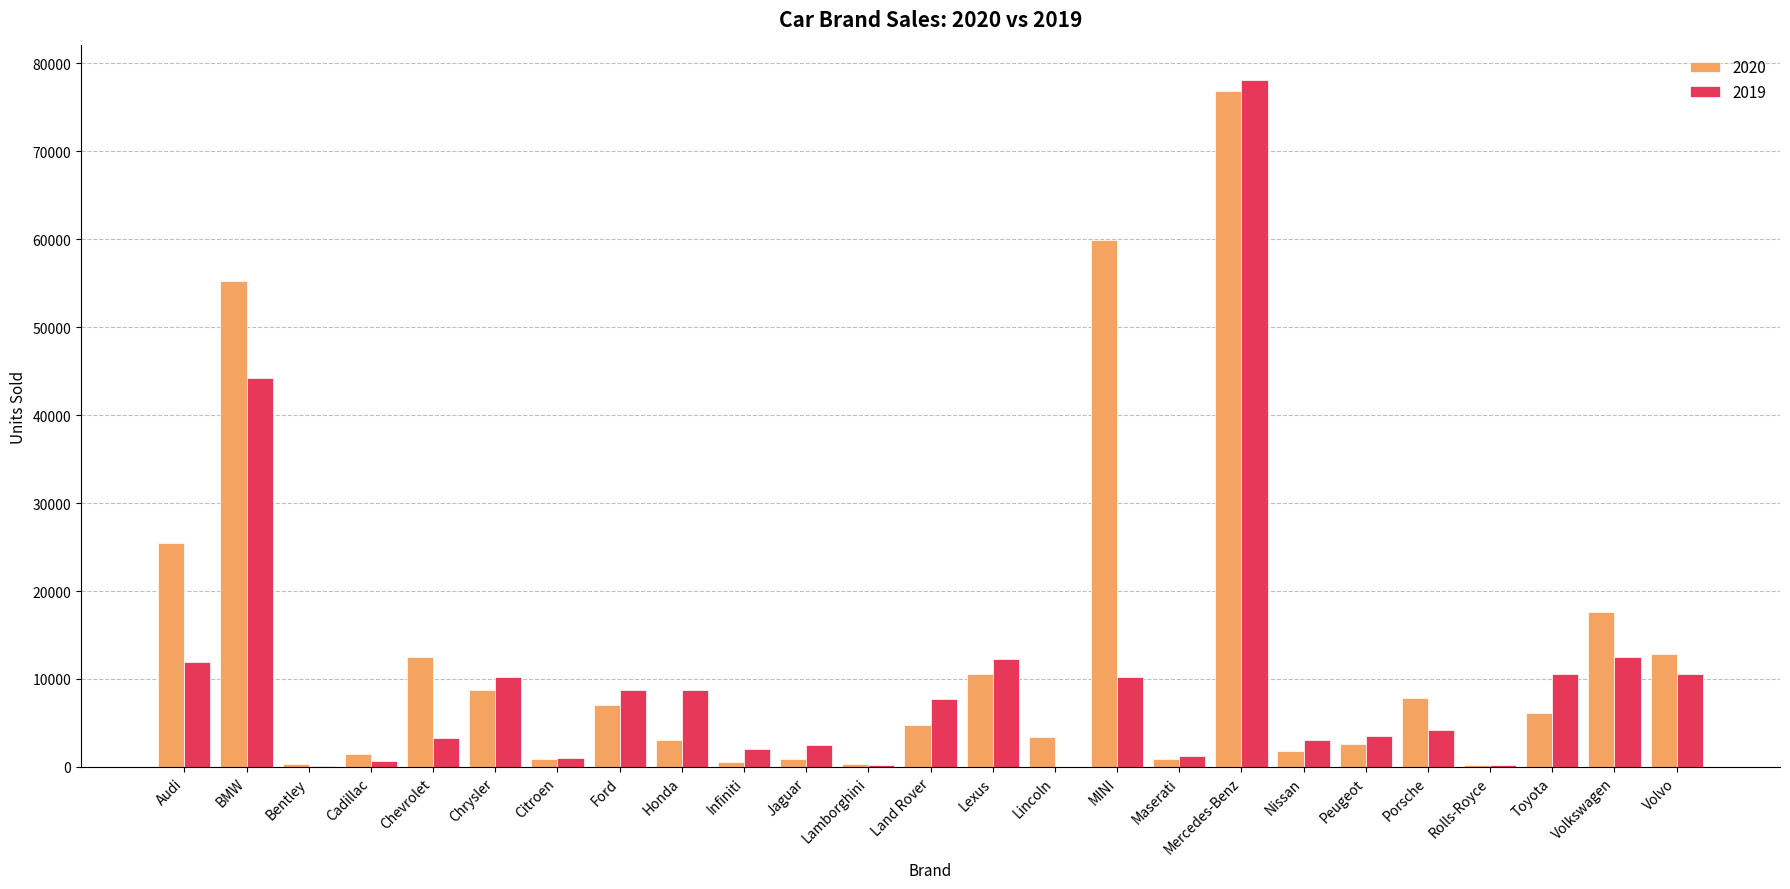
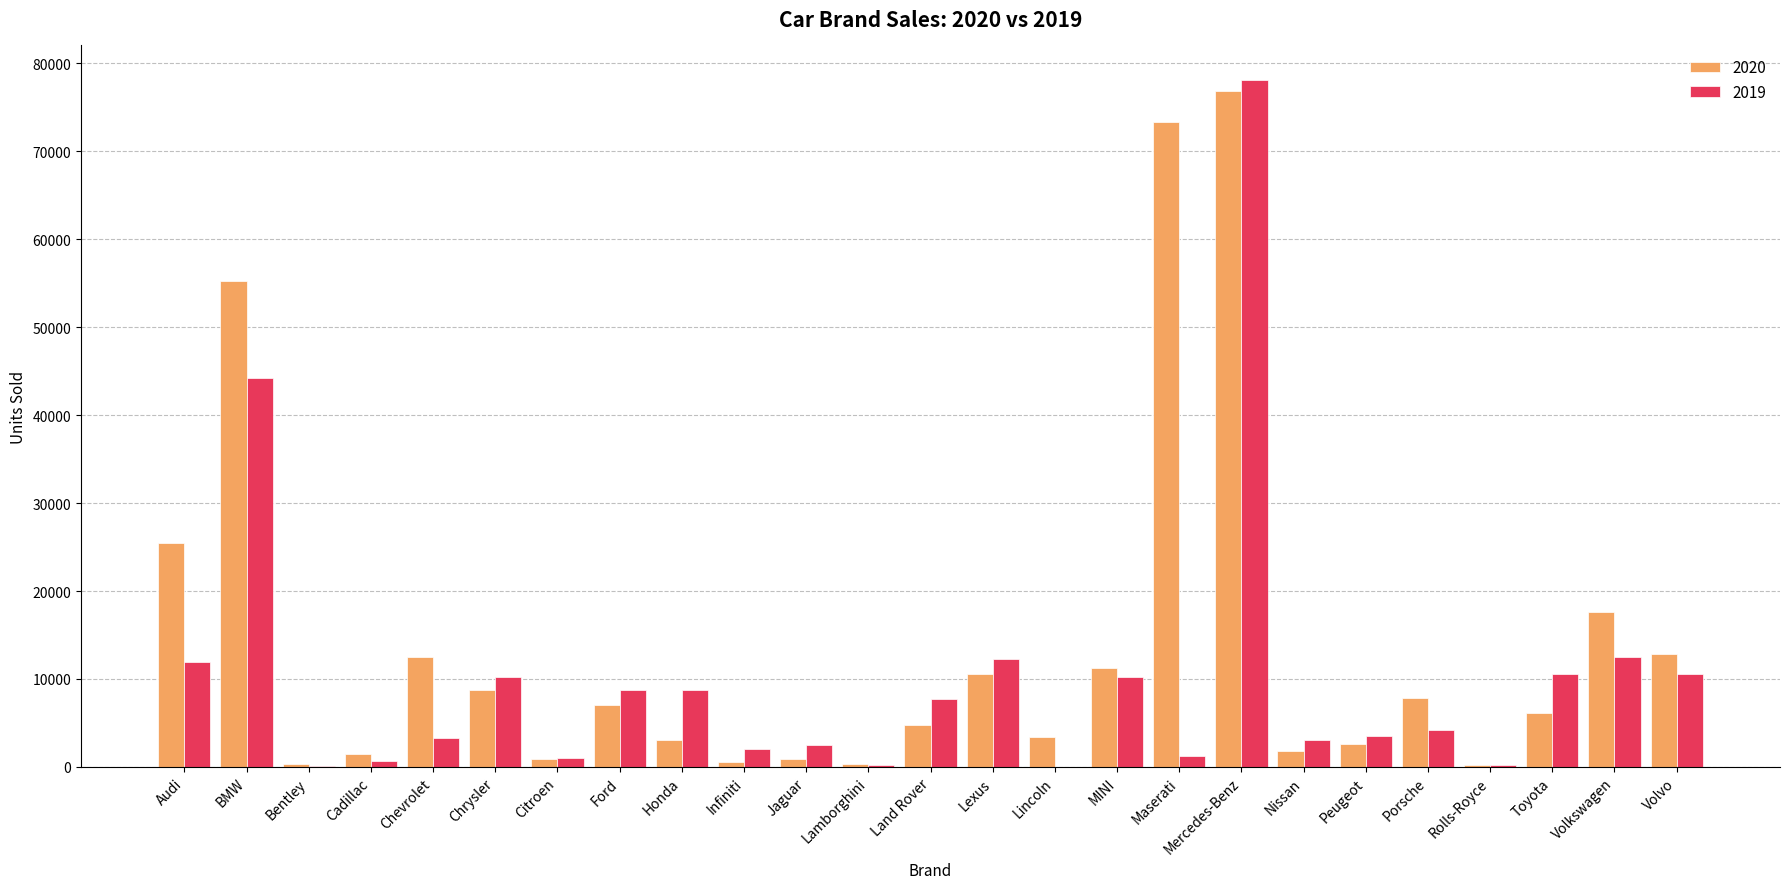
  {
    "2020": {
      "Audi": 26000,
      "BMW": 55000,
      "Bentley": 0,
      "Cadillac": 1000,
      "Chevrolet": 12000,
      "Chrysler": 9000,
      "Citroen": 1000,
      "Ford": 7000,
      "Honda": 3000,
      "Infiniti": 1000,
      "Jaguar": 1000,
      "Lamborghini": 0,
      "Land Rover": 5000,
      "Lexus": 11000,
      "Lincoln": 3000,
-     "MINI": 60000,
-     "Maserati": 1000,
+     "MINI": 11000,
+     "Maserati": 73000,
      "Mercedes-Benz": 77000,
      "Nissan": 2000,
      "Peugeot": 3000,
      "Porsche": 8000,
      "Toyota": 6000,
      "Volkswagen": 18000,
      "Volvo": 13000
    },
    "2019": {
      "Audi": 12000,
      "BMW": 44000,
      "Cadillac": 1000,
      "Chevrolet": 3000,
      "Chrysler": 10000,
      "Citroen": 1000,
      "Ford": 9000,
      "Honda": 9000,
      "Infiniti": 2000,
      "Jaguar": 2000,
      "Land Rover": 8000,
      "Lexus": 12000,
      "Lincoln": 0,
      "MINI": 10000,
      "Maserati": 1000,
      "Mercedes-Benz": 78000,
      "Nissan": 3000,
      "Peugeot": 4000,
      "Porsche": 4000,
      "Toyota": 11000,
      "Volkswagen": 13000,
      "Volvo": 11000
    }
  }
